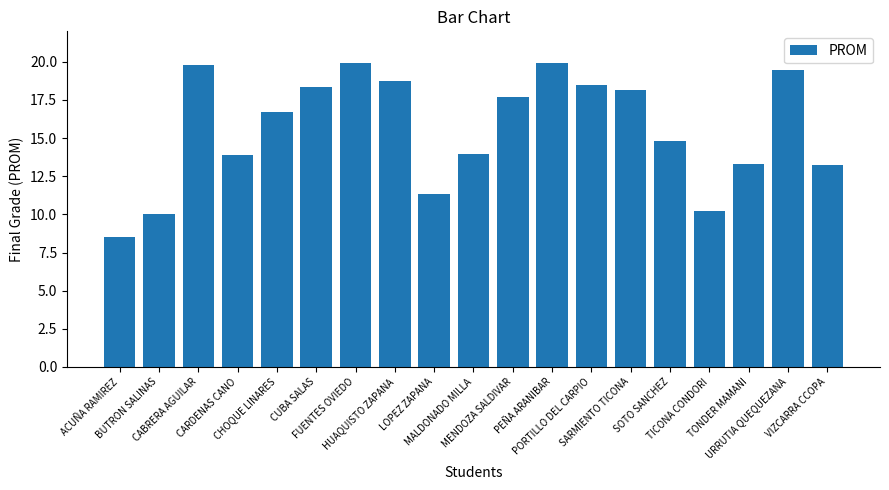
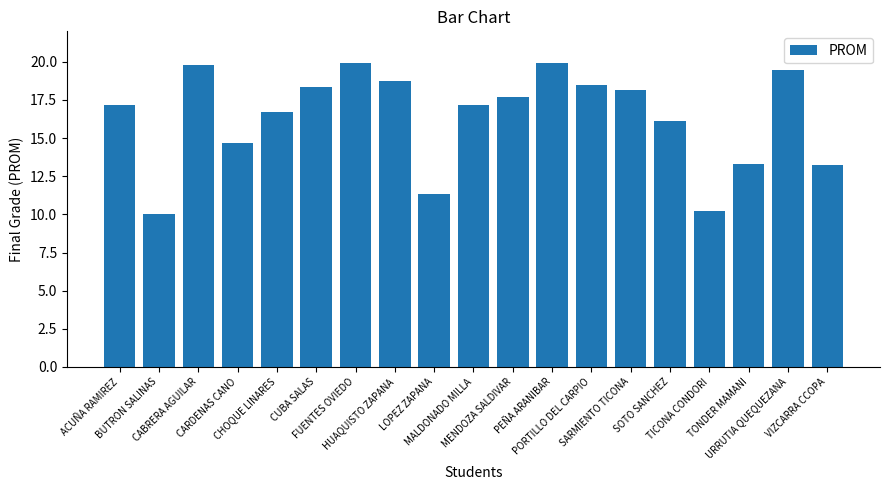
  {
-   "ACUÑA RAMIREZ": 8.5,
+   "ACUÑA RAMIREZ": 17.1,
    "BUTRON SALINAS": 10.0,
    "CABRERA AGUILAR": 19.8,
-   "CARDENAS CANO": 13.9,
+   "CARDENAS CANO": 14.7,
    "CHOQUE LINARES": 16.7,
    "CUBA SALAS": 18.3,
    "FUENTES OVIEDO": 19.9,
    "HUAQUISTO ZAPANA": 18.7,
    "LOPEZ ZAPANA": 11.3,
-   "MALDONADO MILLA": 14.0,
+   "MALDONADO MILLA": 17.2,
    "MENDOZA SALDIVAR": 17.7,
    "PEÑA ARANIBAR": 19.9,
    "PORTILLO DEL CARPIO": 18.5,
    "SARMIENTO TICONA": 18.1,
-   "SOTO SANCHEZ": 14.8,
+   "SOTO SANCHEZ": 16.1,
    "TICONA CONDORI": 10.2,
    "TONDER MAMANI": 13.3,
    "URRUTIA QUEQUEZANA": 19.4,
    "VIZCARRA CCOPA": 13.3
  }
